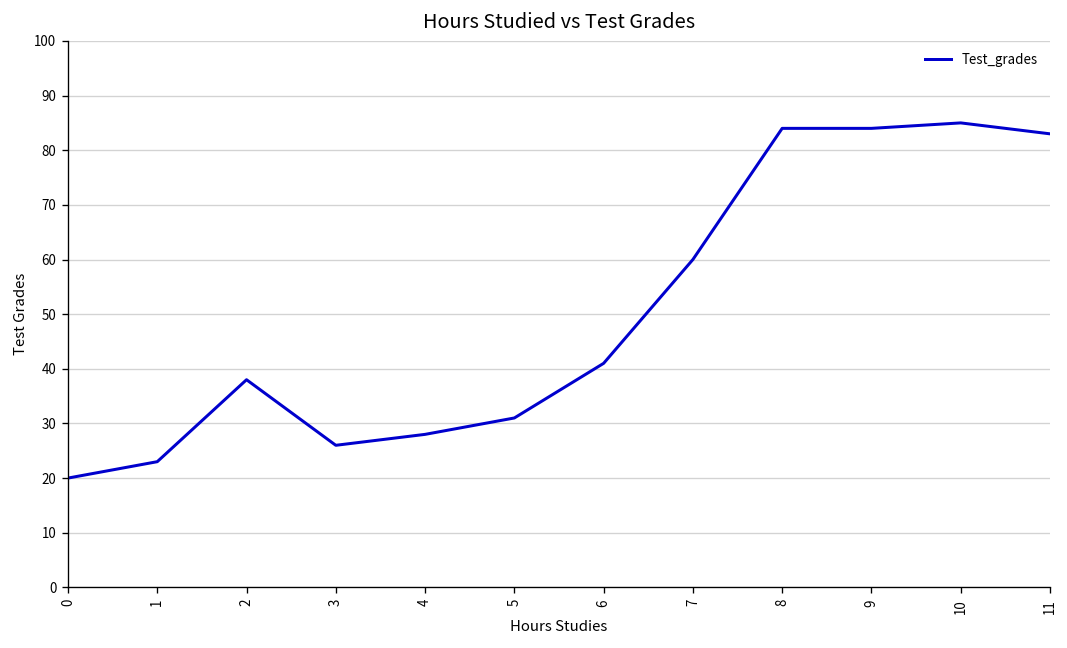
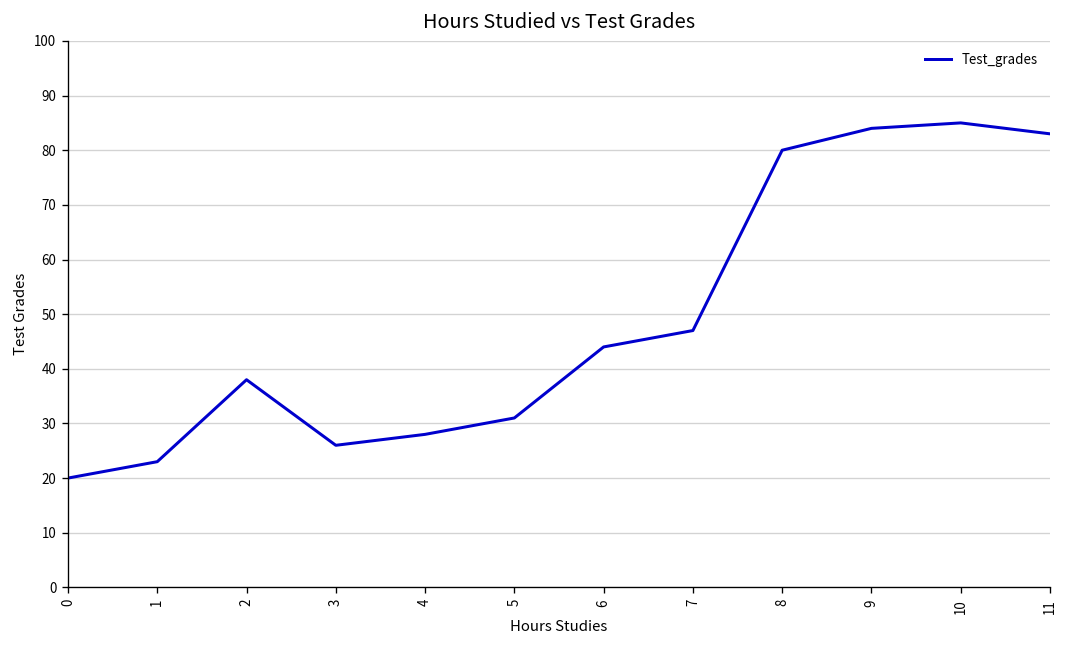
  {
    "0": 20,
    "1": 23,
    "2": 38,
    "3": 26,
    "4": 28,
    "5": 31,
-   "6": 41,
-   "7": 60,
-   "8": 84,
+   "6": 44,
+   "7": 47,
+   "8": 80,
    "9": 84,
    "10": 85,
    "11": 83
  }
